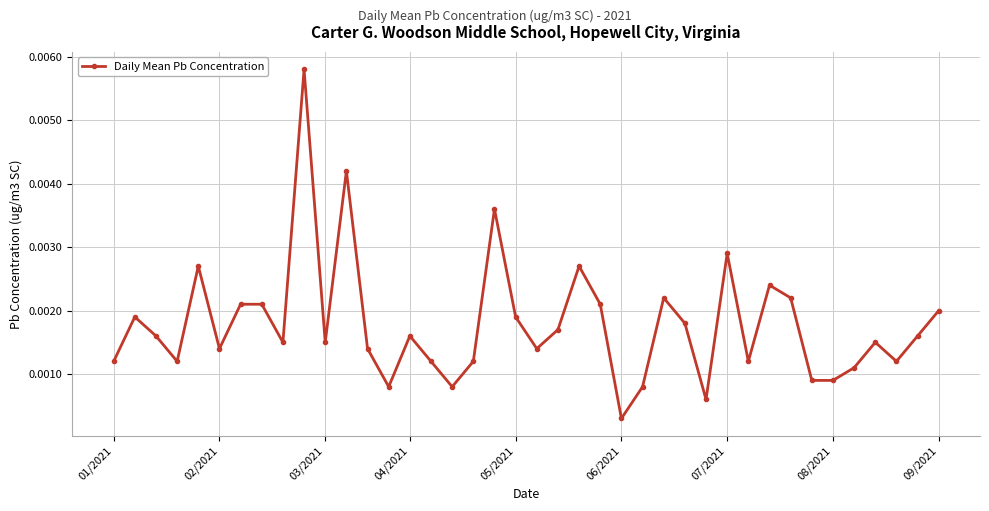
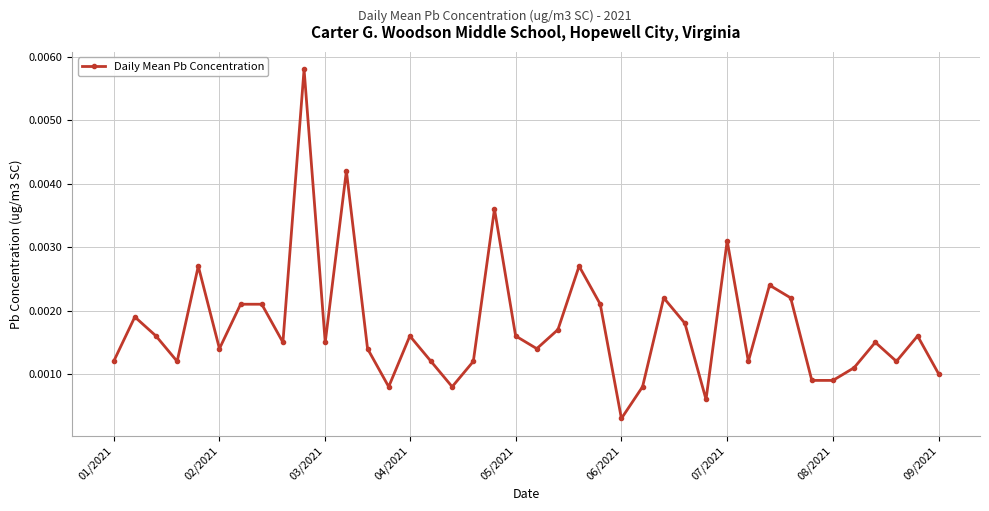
  {
    "01/2021": 0.0012,
    "02/2021": 0.0014,
    "03/2021": 0.0015,
    "04/2021": 0.0016,
-   "05/2021": 0.0019,
+   "05/2021": 0.0016,
    "06/2021": 0.0003,
-   "07/2021": 0.0029,
+   "07/2021": 0.0031,
    "08/2021": 0.0009,
-   "09/2021": 0.002
+   "09/2021": 0.001
  }
